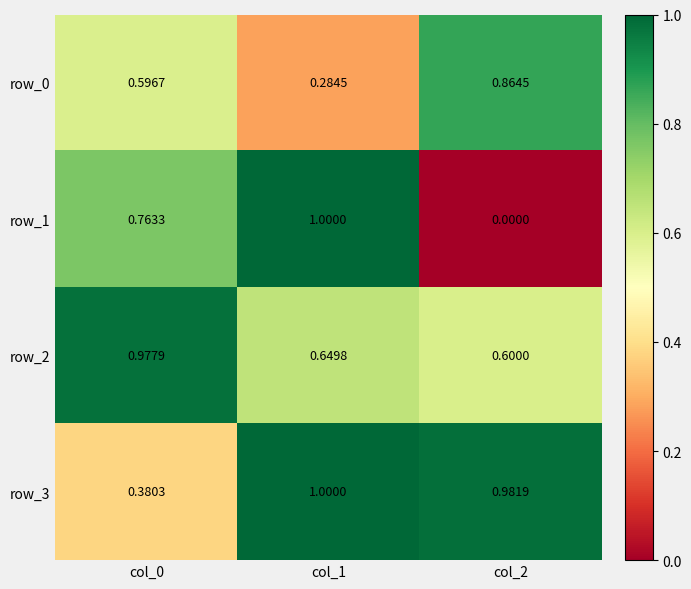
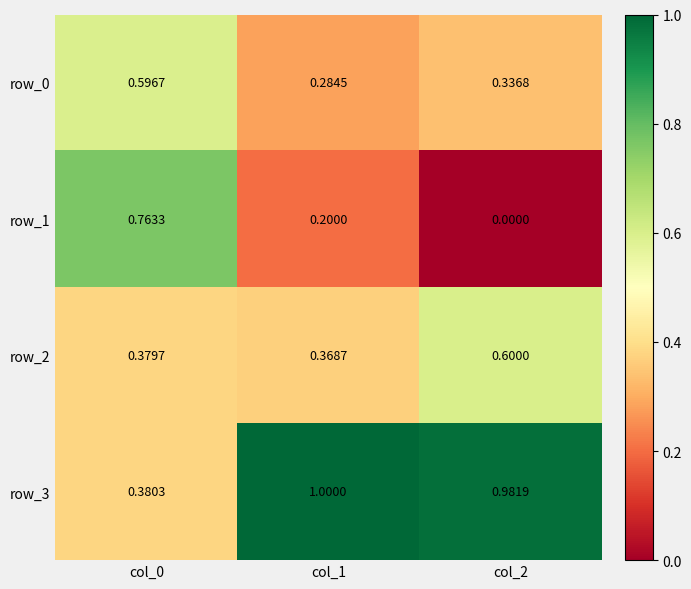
  {
    "row_0": {
      "col_0": 0.5967,
      "col_1": 0.2845,
-     "col_2": 0.8645
+     "col_2": 0.3368
    },
    "row_1": {
      "col_0": 0.7633,
-     "col_1": 1.0000,
+     "col_1": 0.2000,
      "col_2": 0.0000
    },
    "row_2": {
-     "col_0": 0.9779,
-     "col_1": 0.6498,
+     "col_0": 0.3797,
+     "col_1": 0.3687,
      "col_2": 0.6000
    },
    "row_3": {
      "col_0": 0.3803,
      "col_1": 1.0000,
      "col_2": 0.9819
    }
  }
